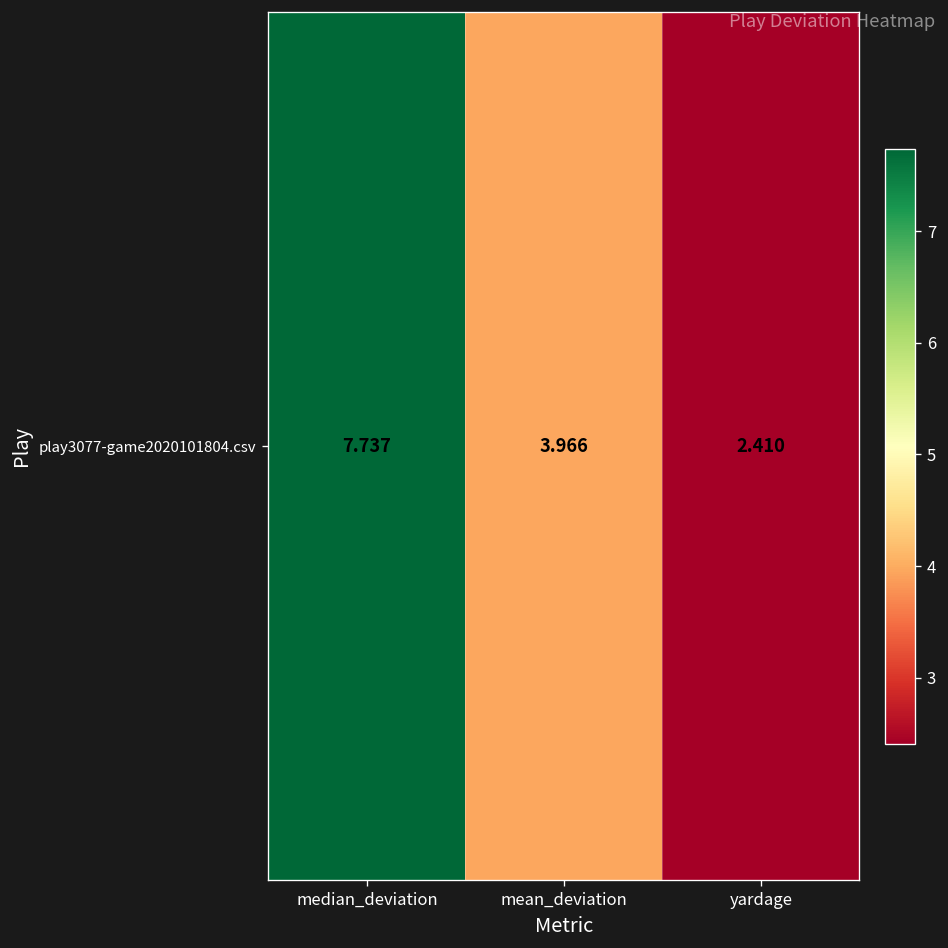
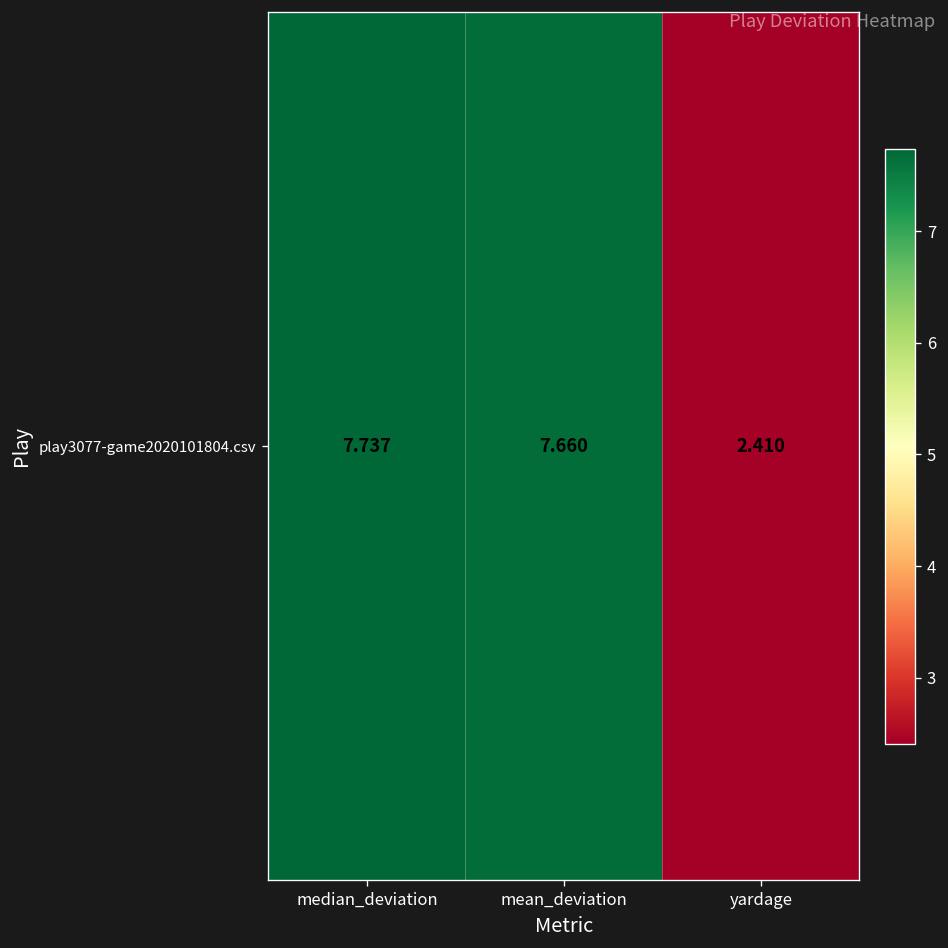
  {
    "play3077-game2020101804.csv": {
      "median_deviation": 7.737,
-     "mean_deviation": 3.966,
+     "mean_deviation": 7.660,
      "yardage": 2.410
    }
  }
